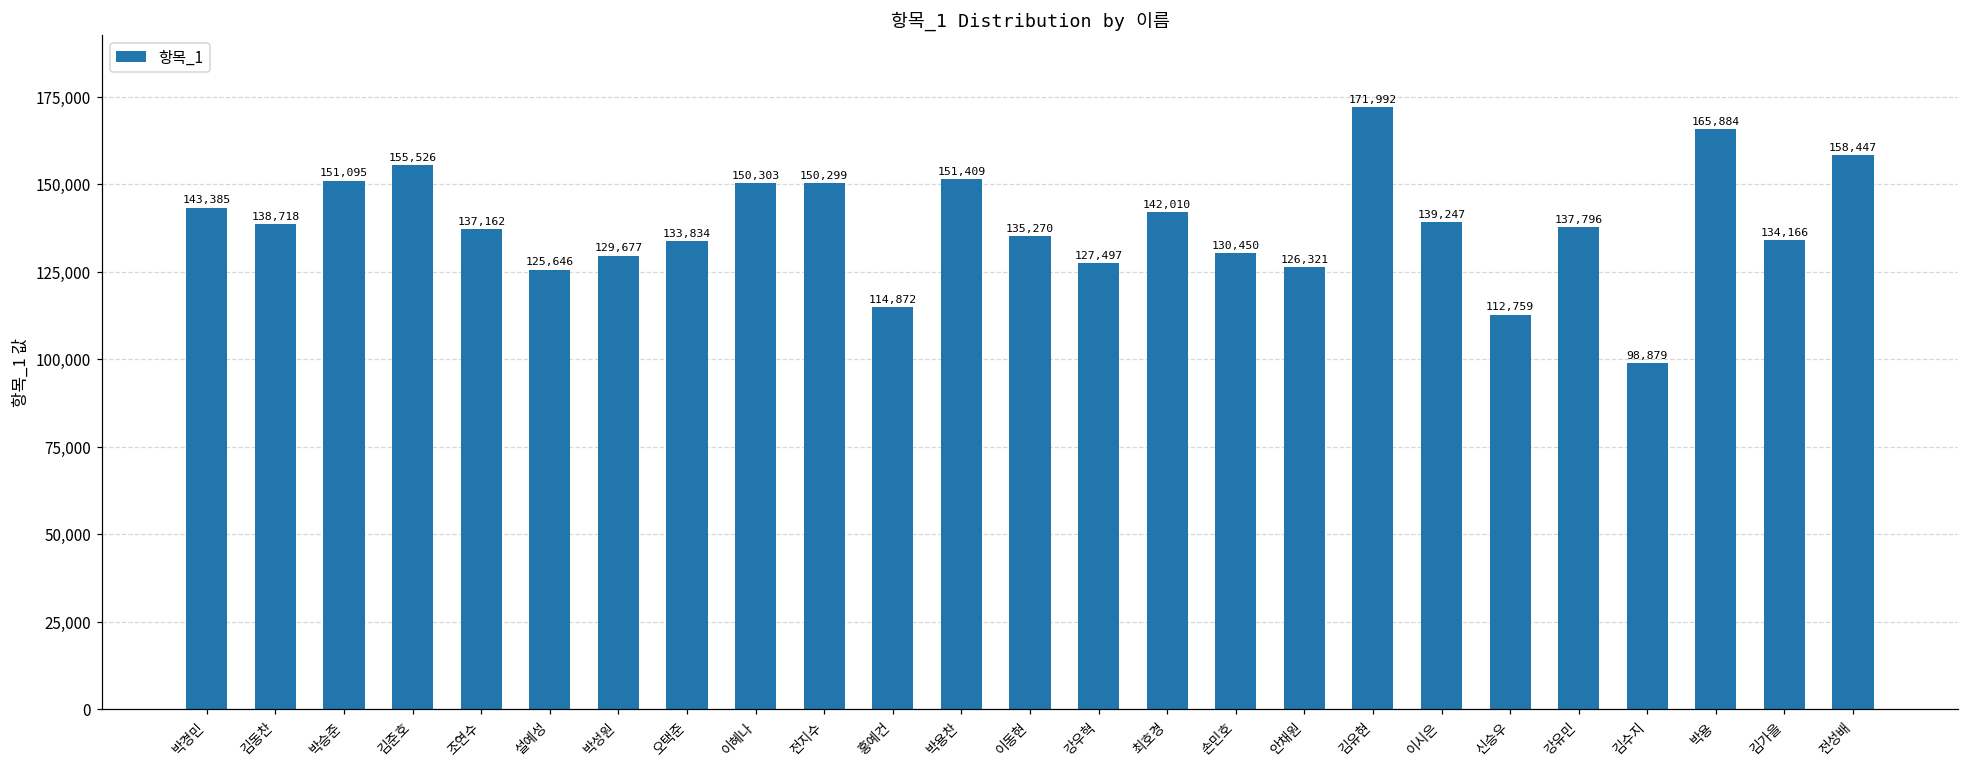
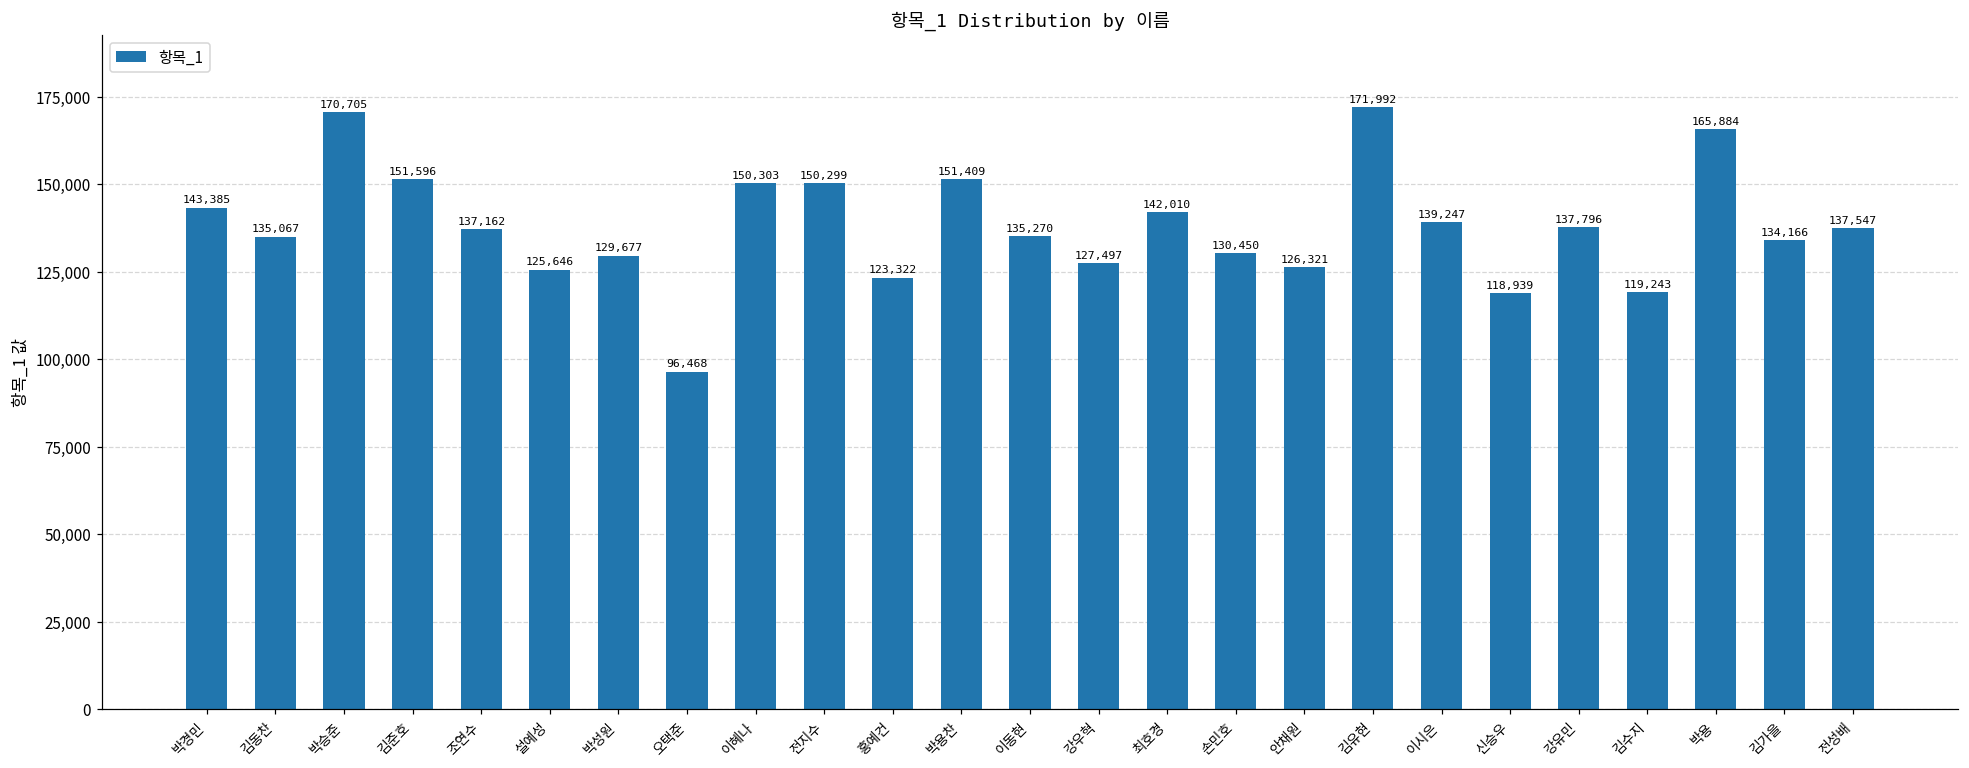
  {
    "박경민": "143,385",
-   "김동찬": "138,718",
-   "박승준": "151,095",
-   "김준호": "155,526",
+   "김동찬": "135,067",
+   "박승준": "170,705",
+   "김준호": "151,596",
    "조연수": "137,162",
    "설예성": "125,646",
    "박성원": "129,677",
-   "오택준": "133,834",
+   "오택준": "96,468",
    "이혜나": "150,303",
    "전지수": "150,299",
-   "홍예건": "114,872",
+   "홍예건": "123,322",
    "박용찬": "151,409",
    "이동현": "135,270",
    "강우혁": "127,497",
    "최호경": "142,010",
    "손민호": "130,450",
    "안채원": "126,321",
    "김유현": "171,992",
    "이시은": "139,247",
-   "신승우": "112,759",
+   "신승우": "118,939",
    "강유민": "137,796",
-   "김수지": "98,879",
+   "김수지": "119,243",
    "박용": "165,884",
    "김가을": "134,166",
-   "전성배": "158,447"
+   "전성배": "137,547"
  }
